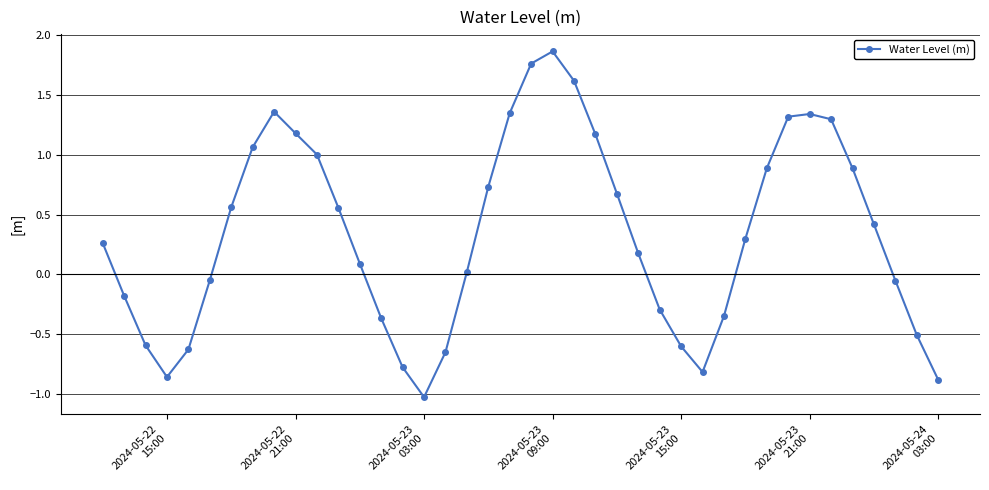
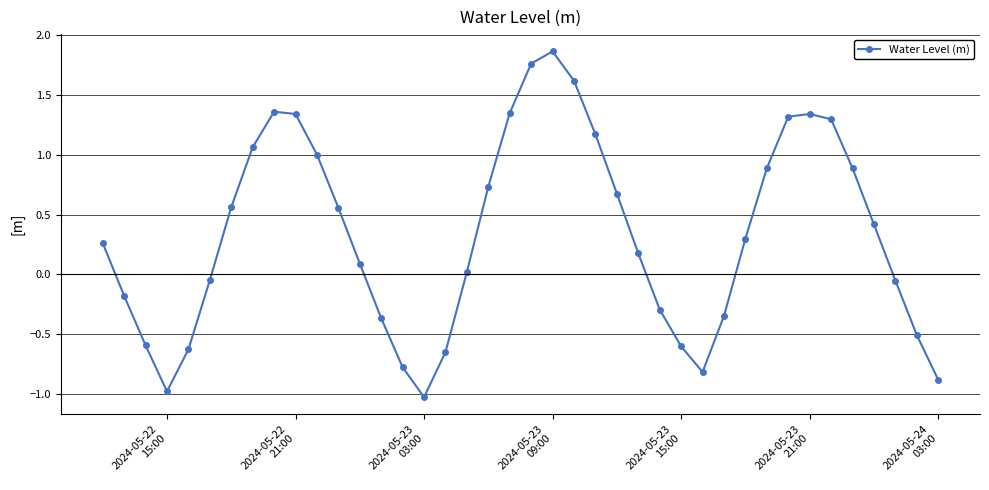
  {
-   "2024-05-22 15:00": -0.86,
-   "2024-05-22 21:00": 1.18,
+   "2024-05-22 15:00": -0.98,
+   "2024-05-22 21:00": 1.34,
    "2024-05-23 03:00": -1.03,
    "2024-05-23 09:00": 1.86,
    "2024-05-23 15:00": -0.60,
    "2024-05-23 21:00": 1.34,
    "2024-05-24 03:00": -0.88
  }
